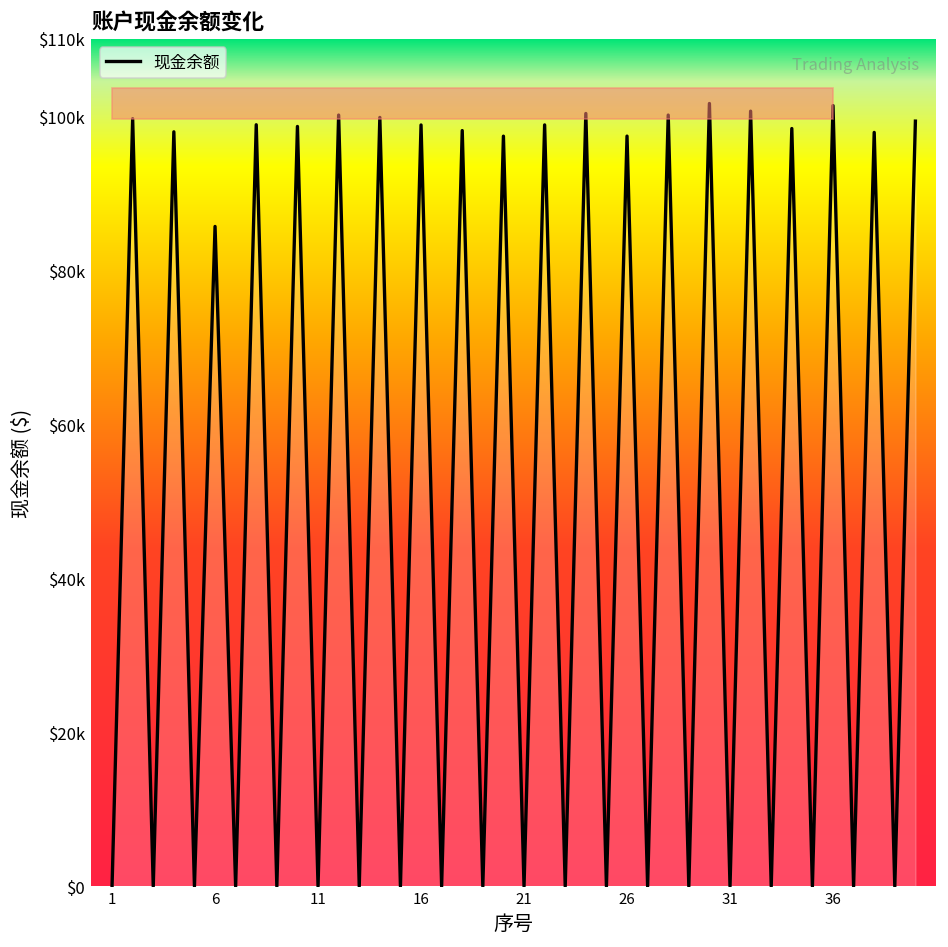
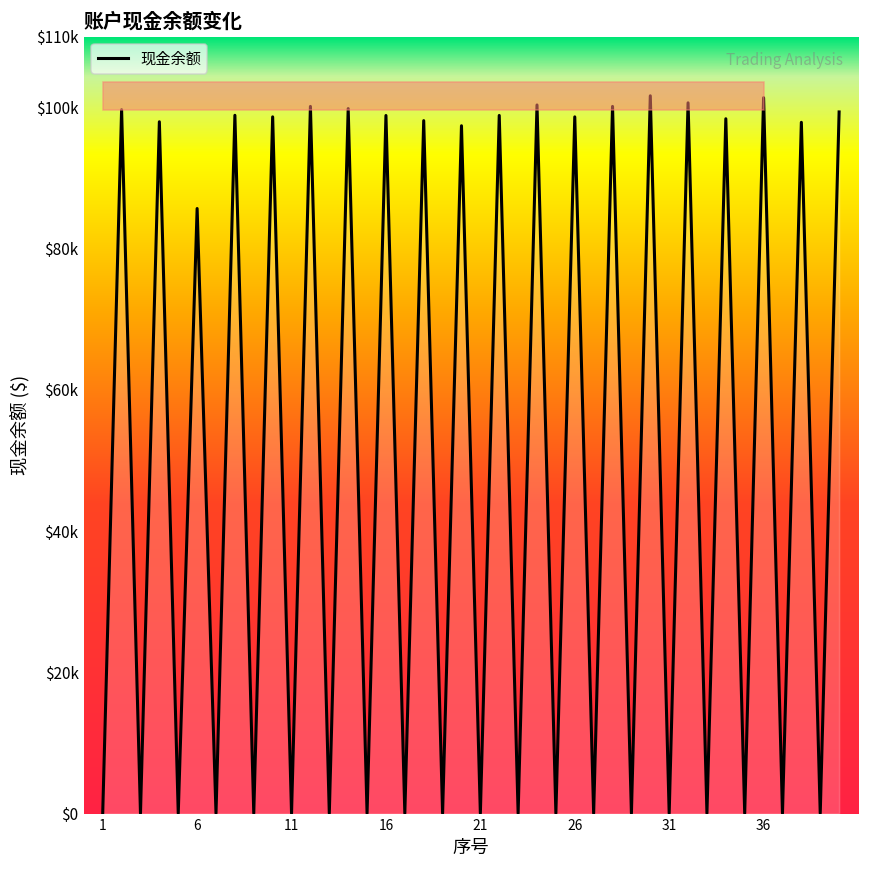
  {
    "1": "$0",
    "6": "$86000",
    "11": "$0",
    "16": "$99000",
    "21": "$0",
-   "26": "$97000",
+   "26": "$99000",
    "31": "$0"
  }
